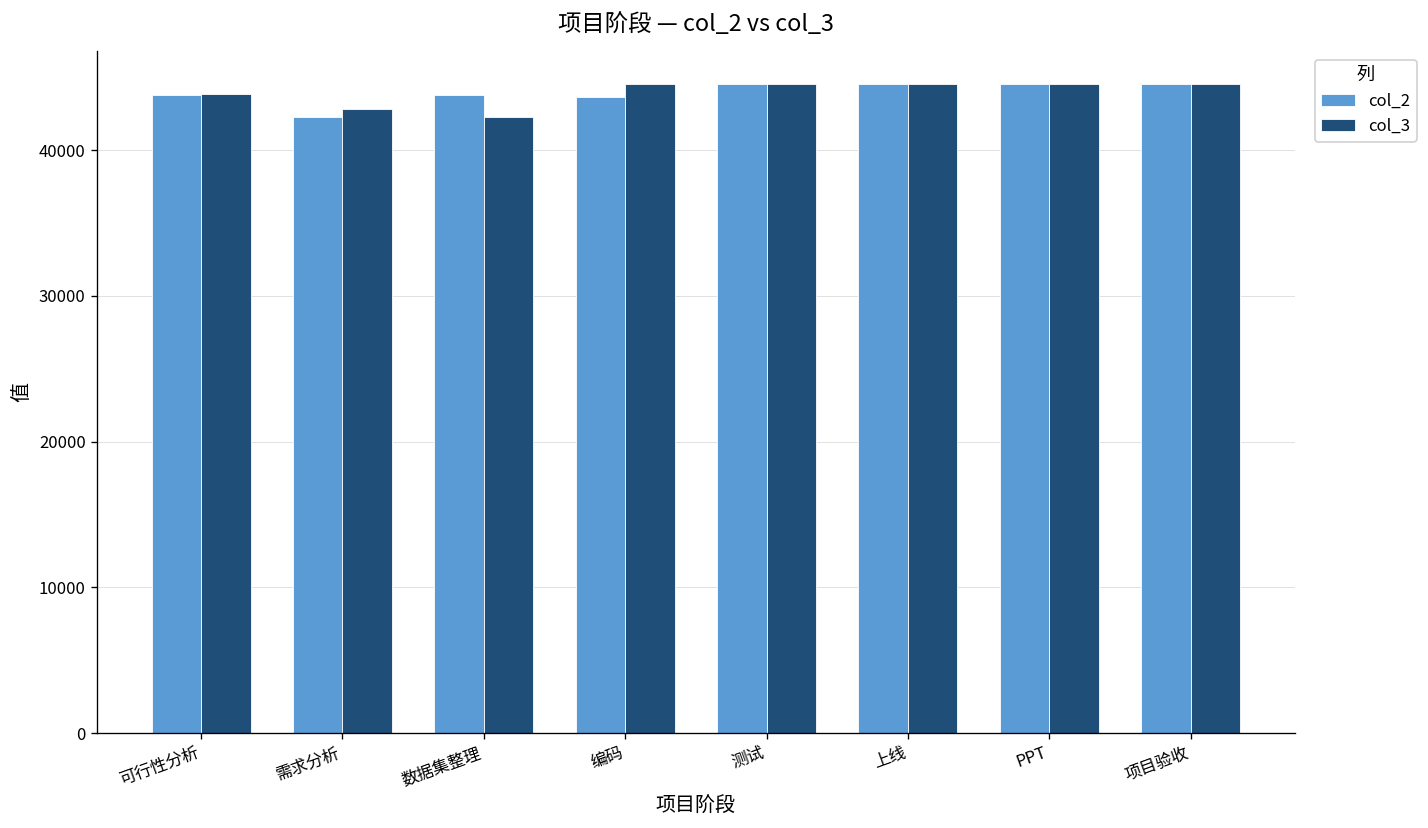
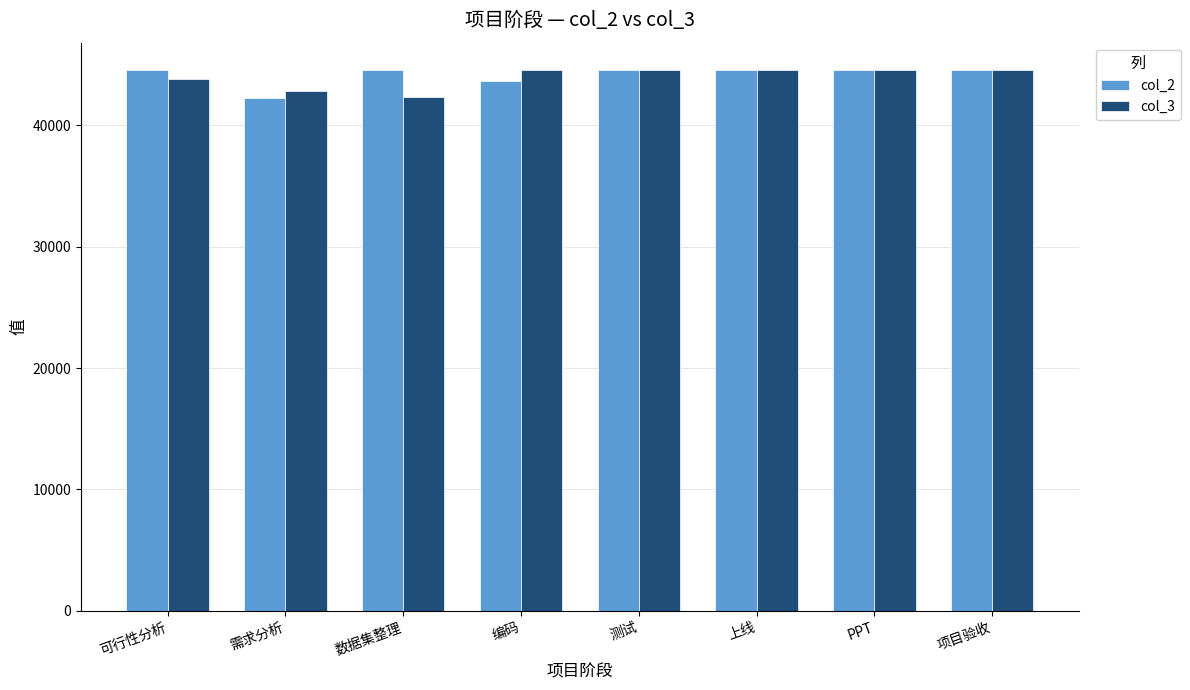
  {
    "col_2": {
-     "可行性分析": 43800,
+     "可行性分析": 44500,
      "需求分析": 42300,
-     "数据集整理": 43800,
+     "数据集整理": 44500,
      "编码": 43600,
      "测试": 44500,
      "上线": 44500,
      "PPT": 44500,
      "项目验收": 44600
    },
    "col_3": {
      "可行性分析": 43800,
      "需求分析": 42800,
      "数据集整理": 42300,
      "编码": 44500,
      "测试": 44500,
      "上线": 44500,
      "PPT": 44600,
      "项目验收": 44600
    }
  }
